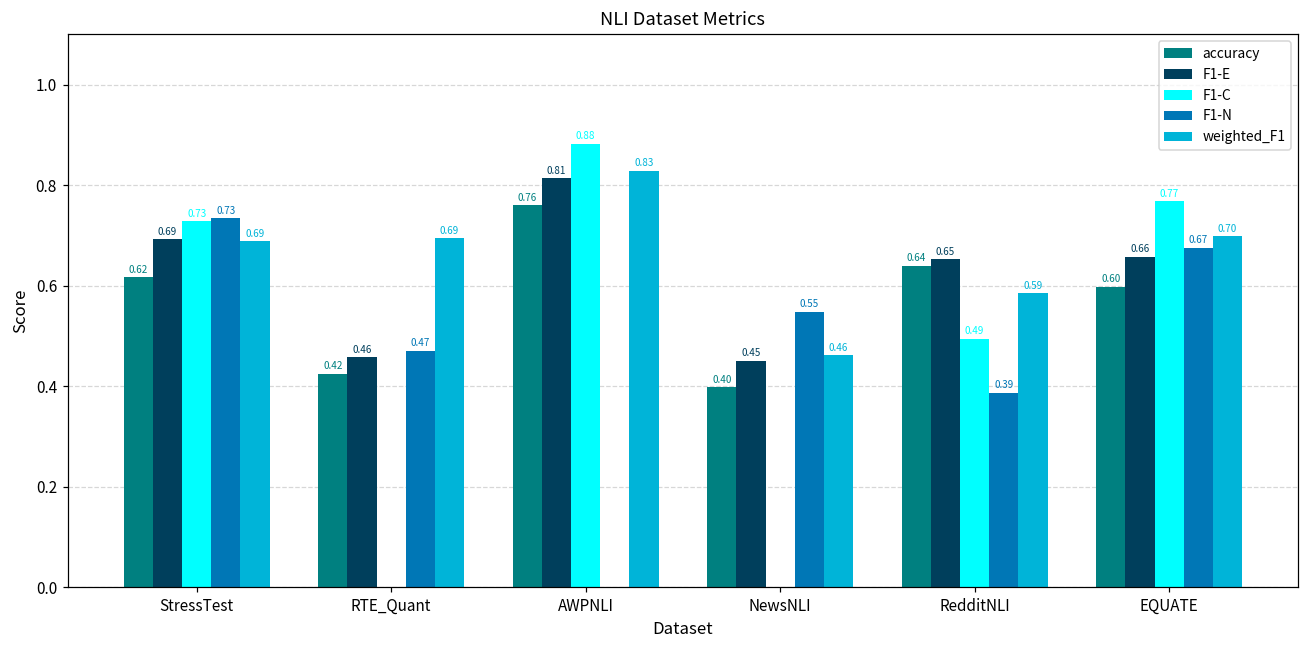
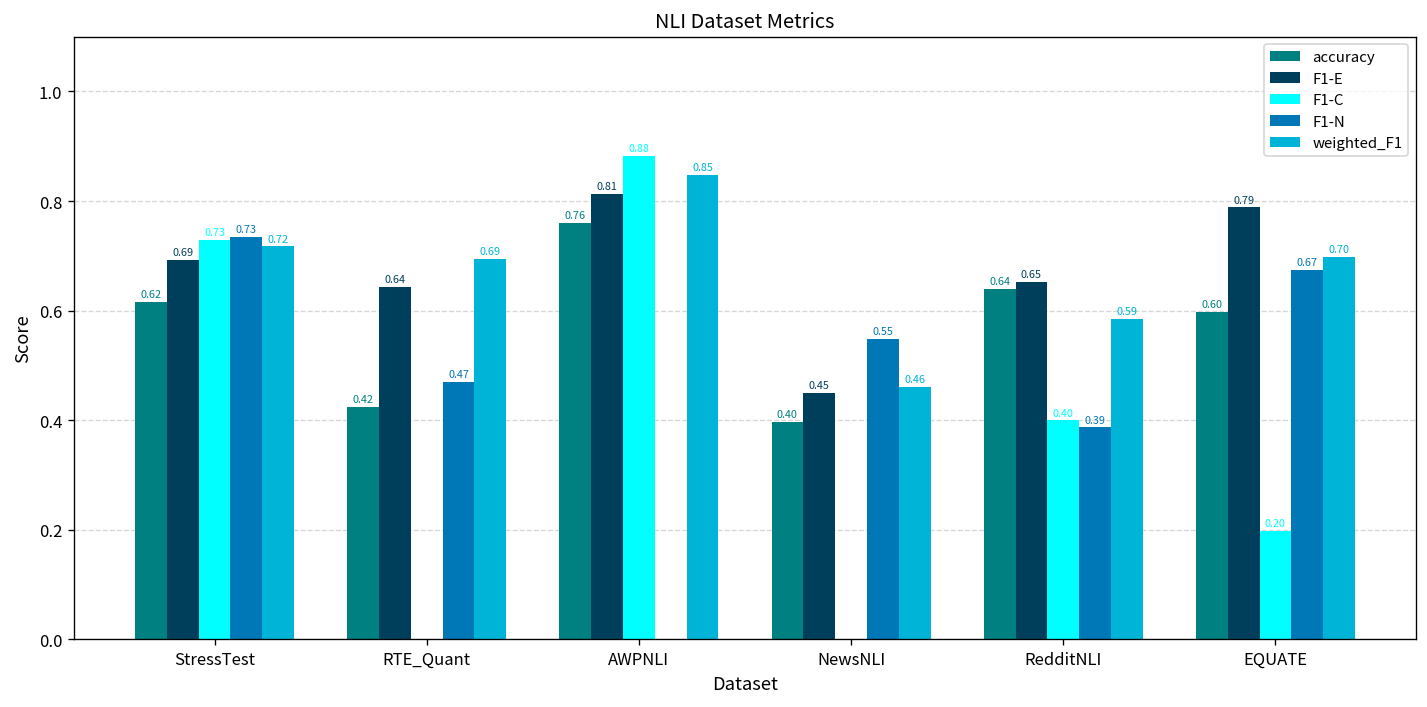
  {
    "F1-E": {
      "StressTest": 0.69,
-     "RTE_Quant": 0.46,
+     "RTE_Quant": 0.64,
      "AWPNLI": 0.81,
      "NewsNLI": 0.45,
      "RedditNLI": 0.65,
-     "EQUATE": 0.66
+     "EQUATE": 0.79
    },
    "F1-C": {
      "StressTest": 0.73,
      "AWPNLI": 0.88,
-     "RedditNLI": 0.49,
-     "EQUATE": 0.77
+     "RedditNLI": 0.40,
+     "EQUATE": 0.20
    },
    "weighted_F1": {
-     "StressTest": 0.69,
+     "StressTest": 0.72,
      "RTE_Quant": 0.69,
-     "AWPNLI": 0.83,
+     "AWPNLI": 0.85,
      "NewsNLI": 0.46,
      "RedditNLI": 0.59,
      "EQUATE": 0.70
    }
  }
